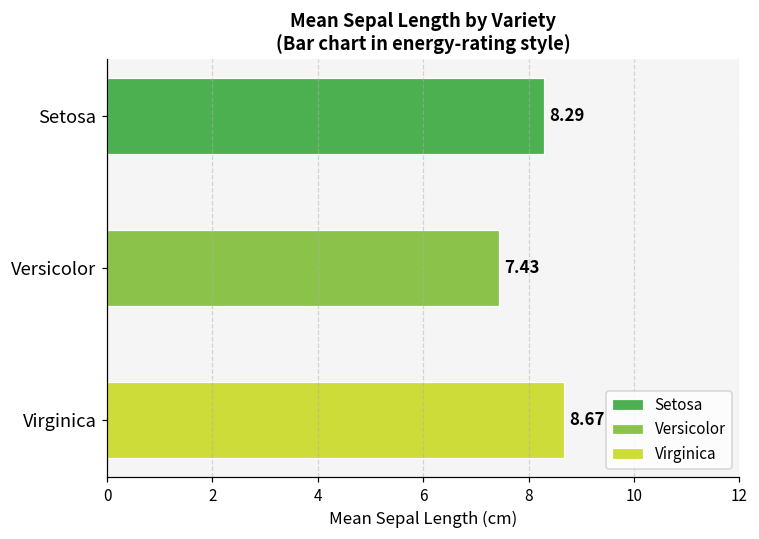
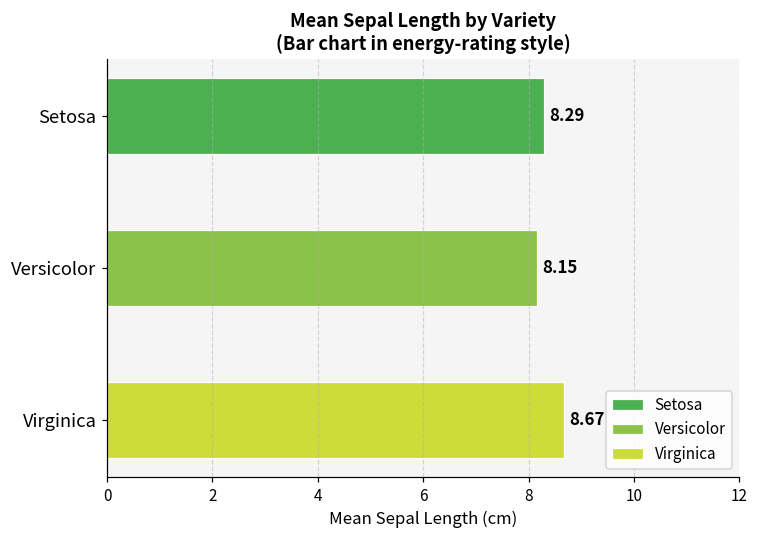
  {
    "Setosa": 8.29,
-   "Versicolor": 7.43,
+   "Versicolor": 8.15,
    "Virginica": 8.67
  }
